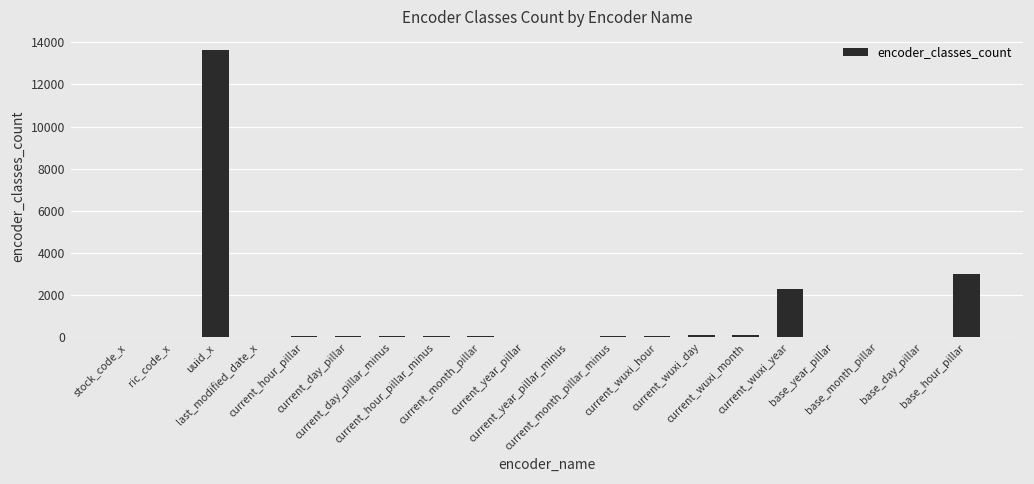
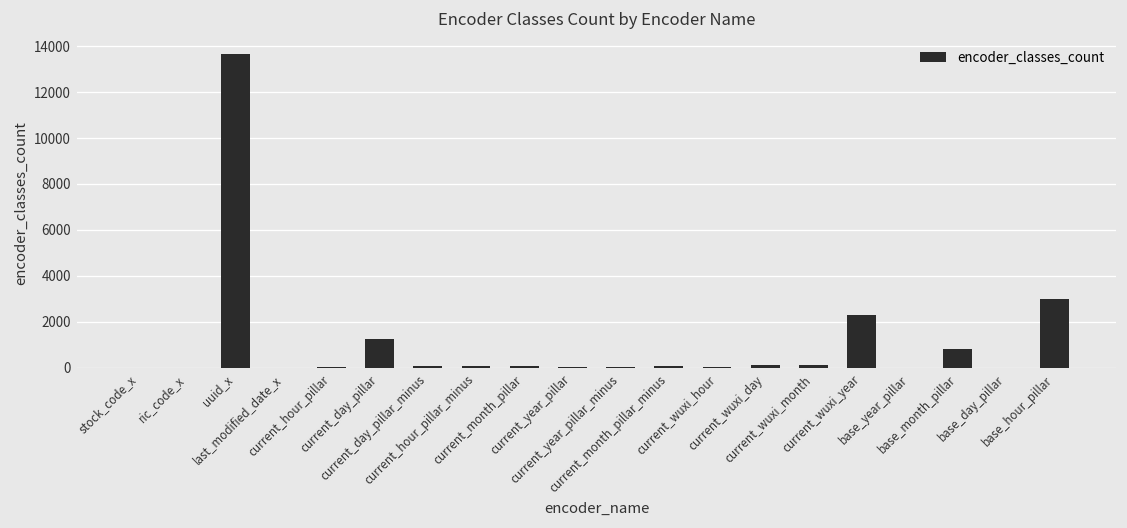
  {
    "uuid_x": 13600,
-   "current_day_pillar": 100,
+   "current_day_pillar": 1300,
    "current_wuxi_year": 2300,
-   "base_month_pillar": 0,
+   "base_month_pillar": 800,
    "base_hour_pillar": 3000
  }
